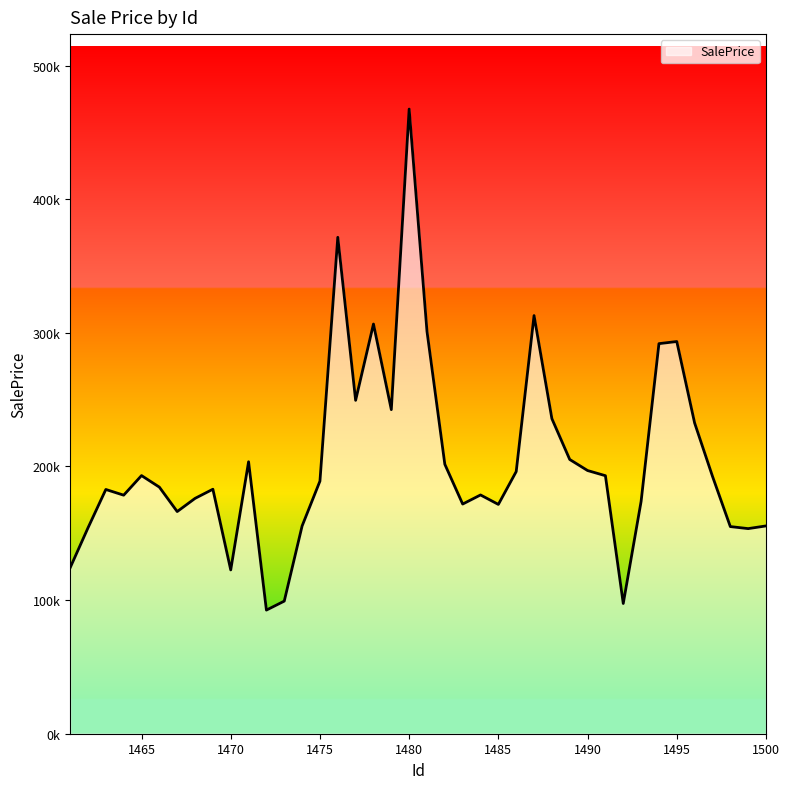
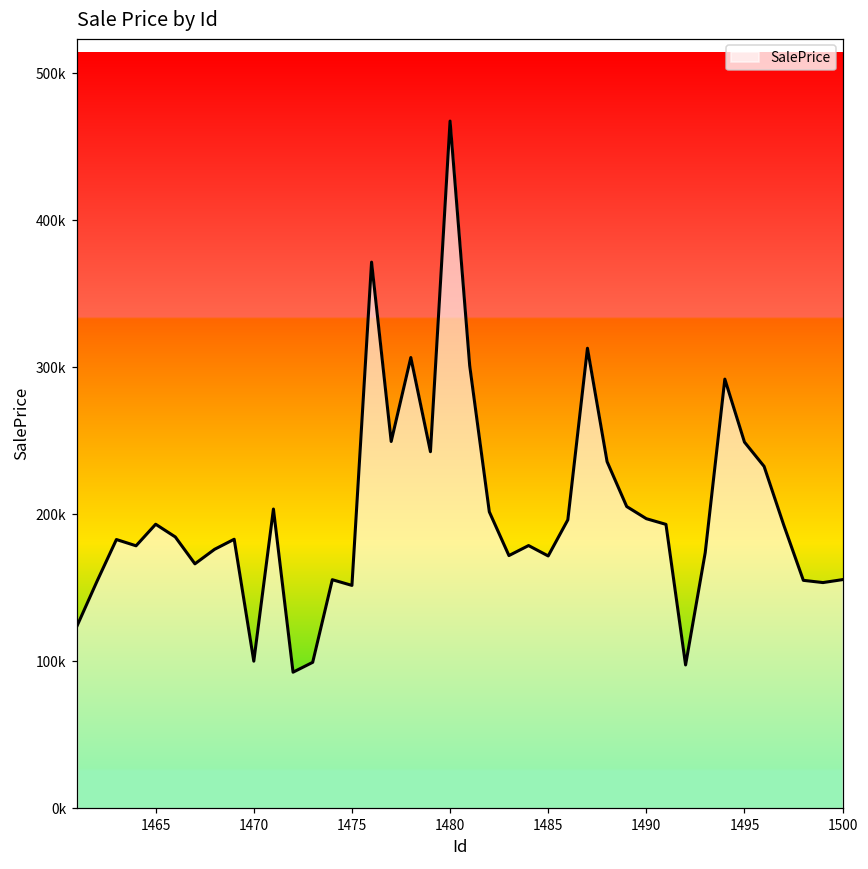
  {
    "1465": 193000,
-   "1470": 123000,
-   "1475": 189000,
+   "1470": 100000,
+   "1475": 152000,
    "1480": 467000,
    "1485": 172000,
    "1490": 197000,
-   "1495": 293000,
+   "1495": 249000,
    "1500": 155000
  }
